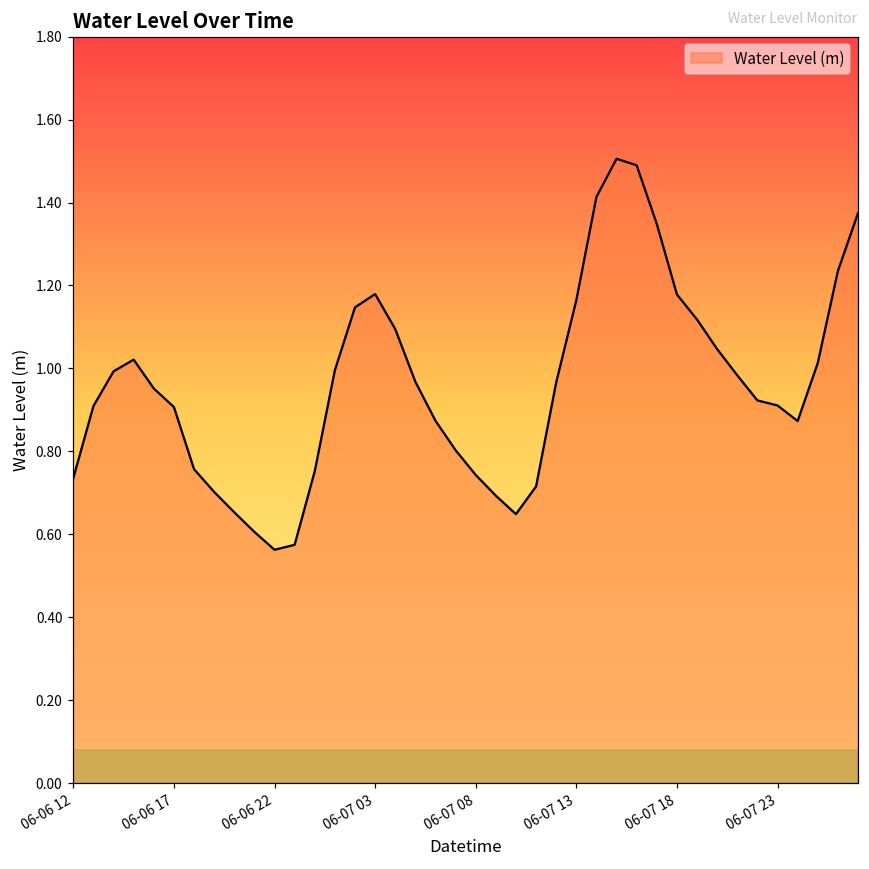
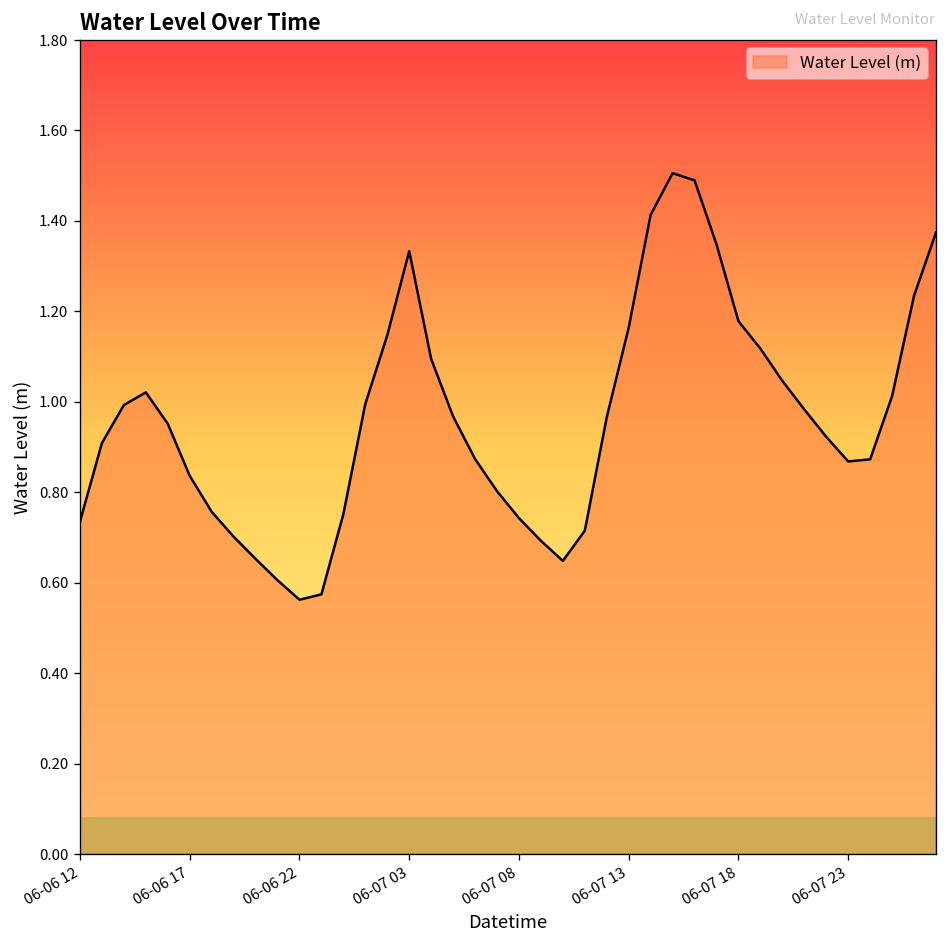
  {
    "06-06 12": 0.74,
-   "06-06 17": 0.91,
+   "06-06 17": 0.84,
    "06-06 22": 0.56,
-   "06-07 03": 1.18,
+   "06-07 03": 1.33,
    "06-07 08": 0.74,
    "06-07 13": 1.16,
    "06-07 18": 1.18,
-   "06-07 23": 0.91
+   "06-07 23": 0.87
  }
